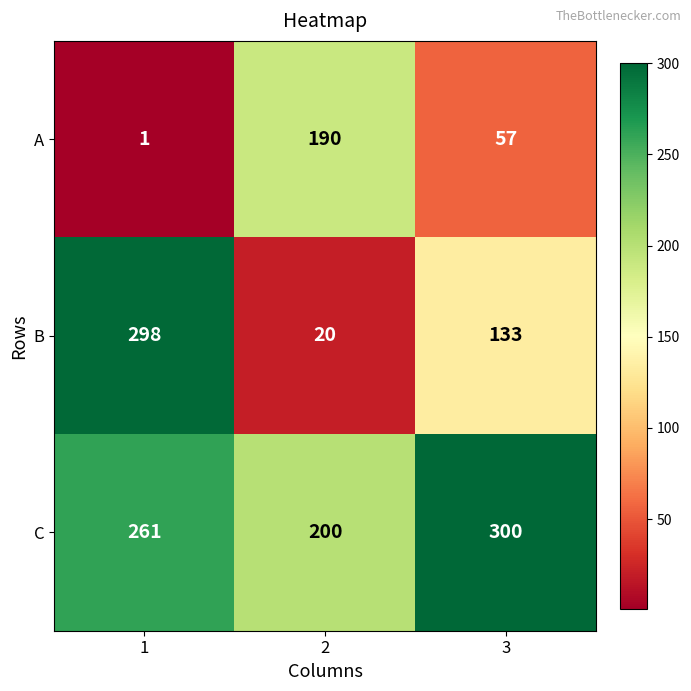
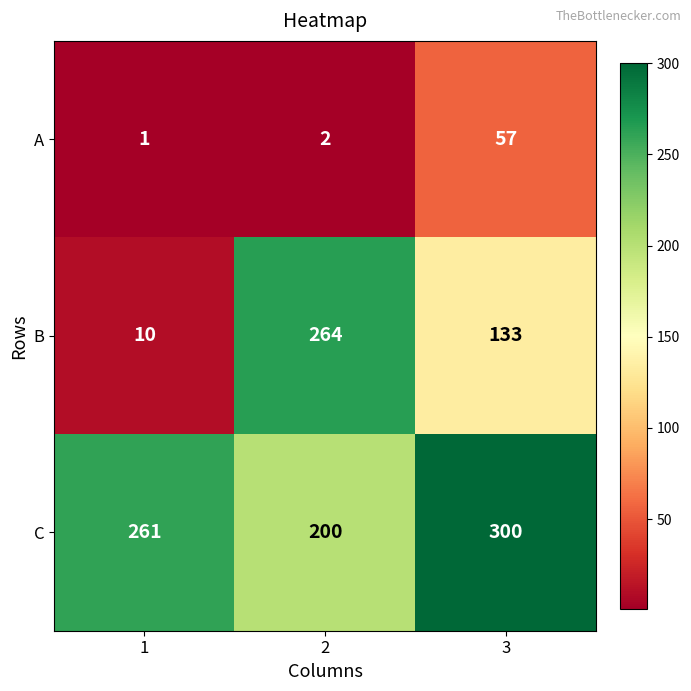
  {
    "A": {
      "1": 1,
-     "2": 190,
+     "2": 2,
      "3": 57
    },
    "B": {
-     "1": 298,
-     "2": 20,
+     "1": 10,
+     "2": 264,
      "3": 133
    },
    "C": {
      "1": 261,
      "2": 200,
      "3": 300
    }
  }
